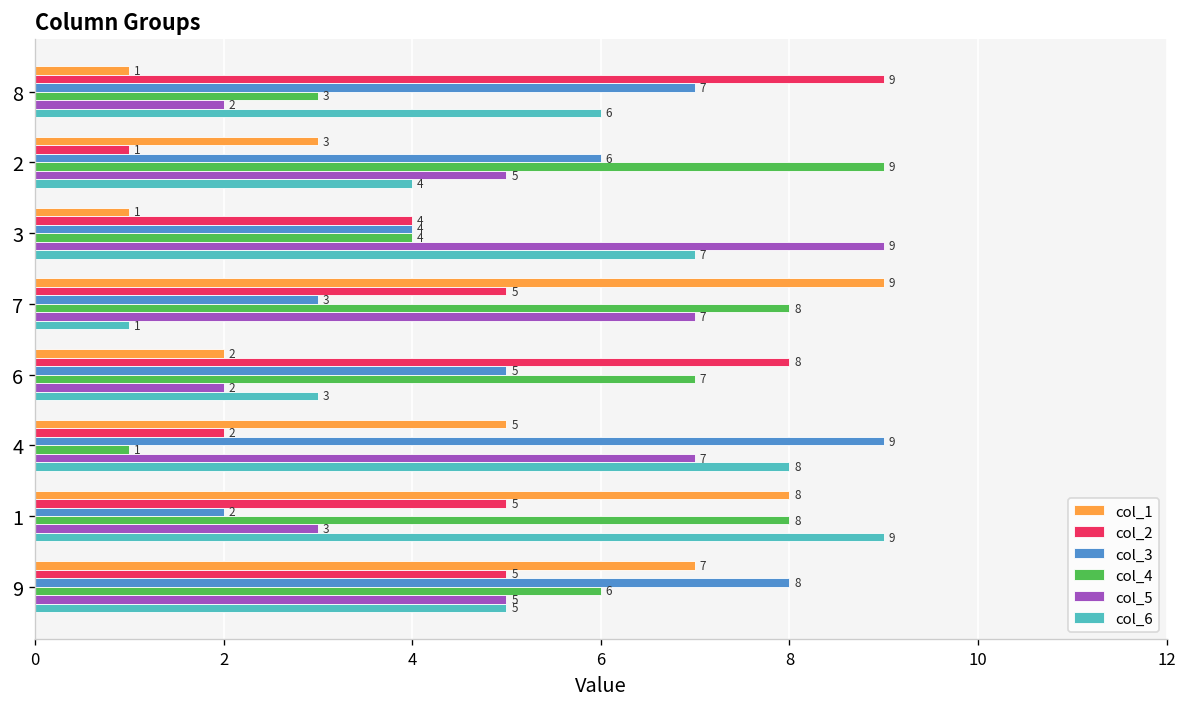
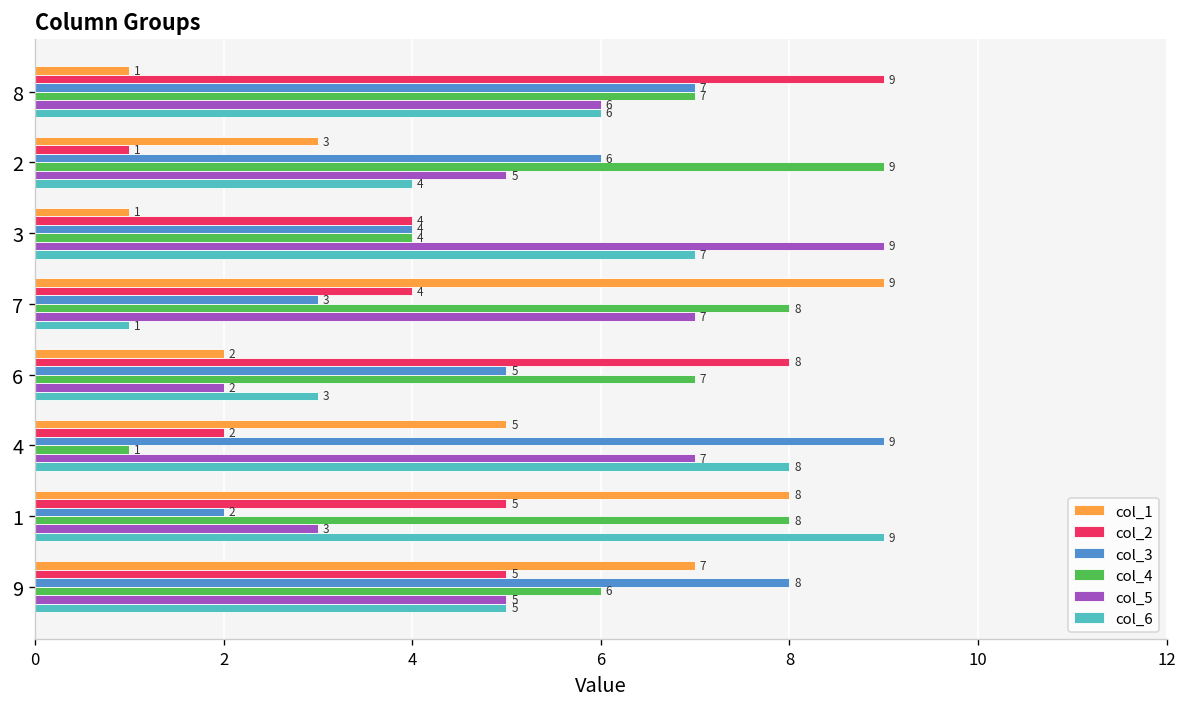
  {
    "col_1": {
      "8": 1,
      "2": 3,
      "3": 1,
      "7": 9,
      "6": 2,
      "4": 5,
      "1": 8,
      "9": 7
    },
    "col_2": {
      "8": 9,
      "2": 1,
-     "7": 5,
+     "7": 4,
      "6": 8,
      "4": 2,
      "1": 5,
      "9": 5
    },
    "col_4": {
-     "8": 3,
+     "8": 7,
      "2": 9,
      "7": 8,
      "6": 7,
      "4": 1,
      "1": 8,
      "9": 6
    },
    "col_5": {
-     "8": 2,
+     "8": 6,
      "2": 5,
      "3": 9,
      "7": 7,
      "6": 2,
      "4": 7,
      "1": 3
    }
  }
